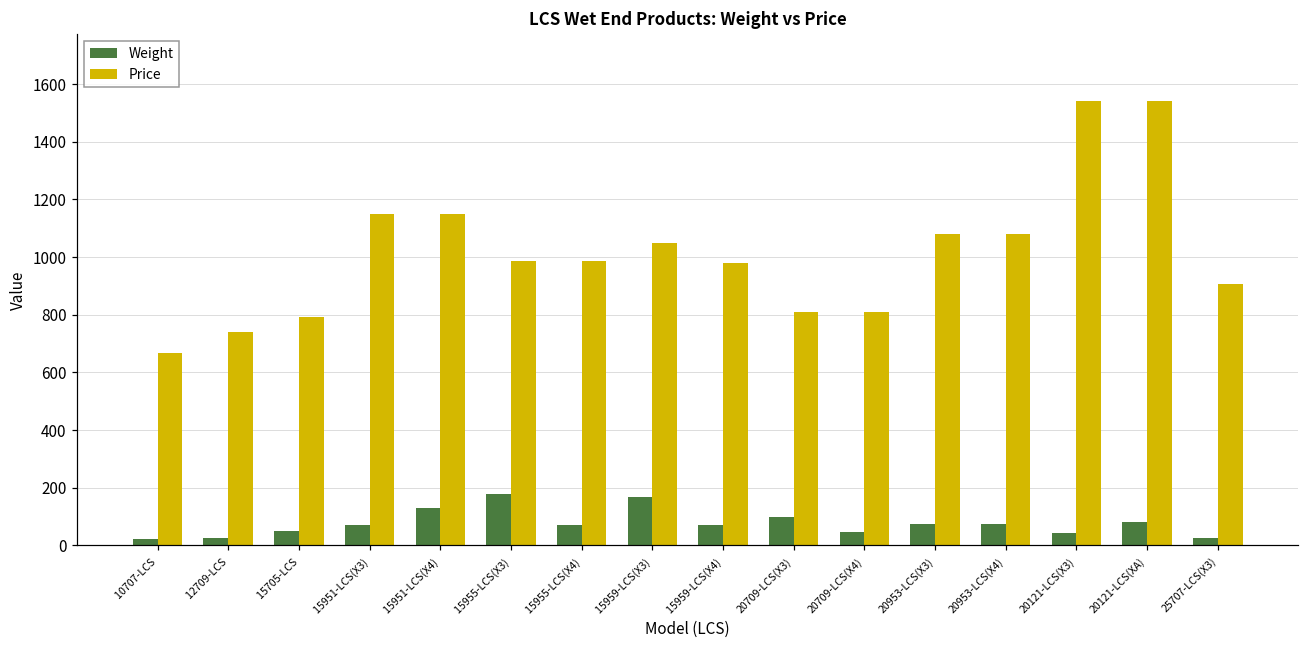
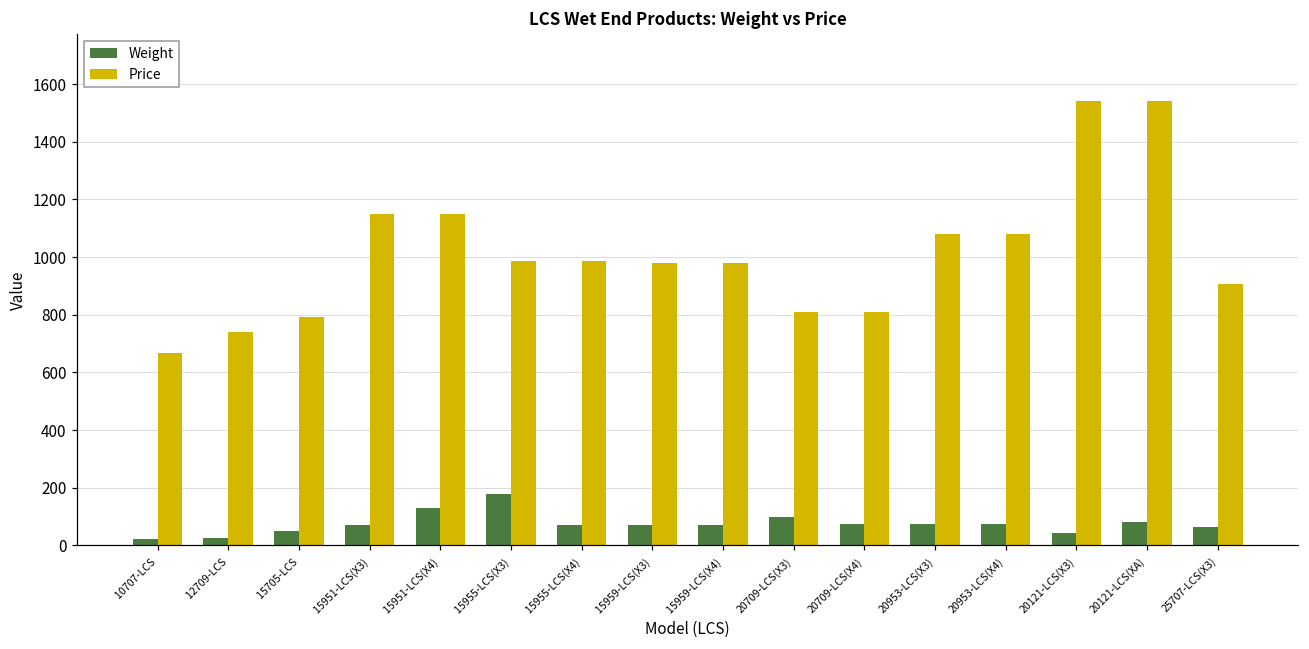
  {
    "Weight": {
      "10707-LCS": 20,
      "12709-LCS": 30,
      "15705-LCS": 50,
      "15951-LCS(X3)": 70,
      "15951-LCS(X4)": 130,
      "15955-LCS(X3)": 180,
      "15955-LCS(X4)": 70,
-     "15959-LCS(X3)": 170,
+     "15959-LCS(X3)": 70,
      "15959-LCS(X4)": 70,
      "20709-LCS(X3)": 100,
-     "20709-LCS(X4)": 50,
+     "20709-LCS(X4)": 80,
      "20953-LCS(X3)": 80,
      "20953-LCS(X4)": 80,
      "20121-LCS(X3)": 40,
      "20121-LCS(XA)": 80,
-     "25707-LCS(X3)": 30
+     "25707-LCS(X3)": 70
    },
    "Price": {
      "10707-LCS": 670,
      "12709-LCS": 740,
      "15705-LCS": 790,
      "15951-LCS(X3)": 1150,
      "15951-LCS(X4)": 1150,
      "15955-LCS(X3)": 990,
      "15955-LCS(X4)": 990,
-     "15959-LCS(X3)": 1050,
+     "15959-LCS(X3)": 980,
      "15959-LCS(X4)": 980,
      "20709-LCS(X3)": 810,
      "20709-LCS(X4)": 810,
      "20953-LCS(X3)": 1080,
      "20953-LCS(X4)": 1080,
      "20121-LCS(X3)": 1540,
      "20121-LCS(XA)": 1540,
      "25707-LCS(X3)": 910
    }
  }
